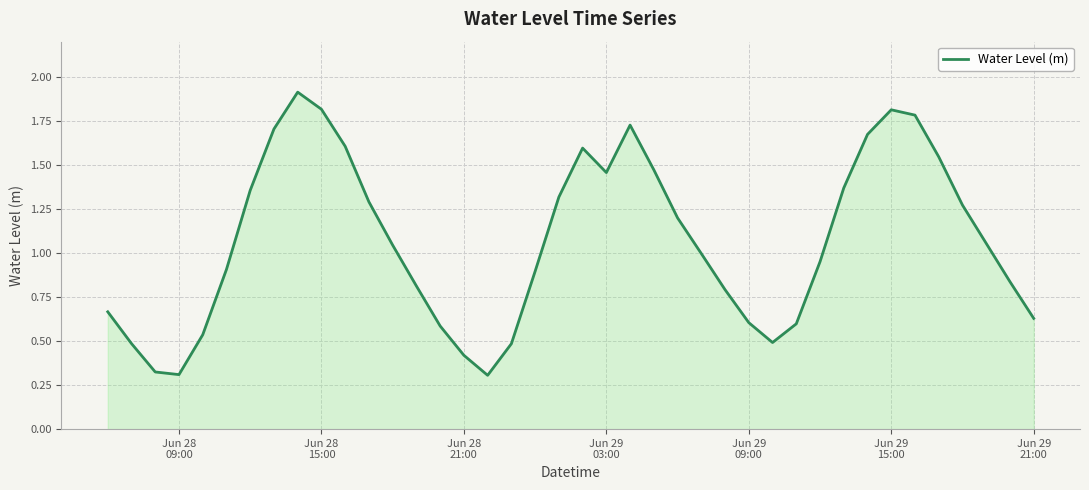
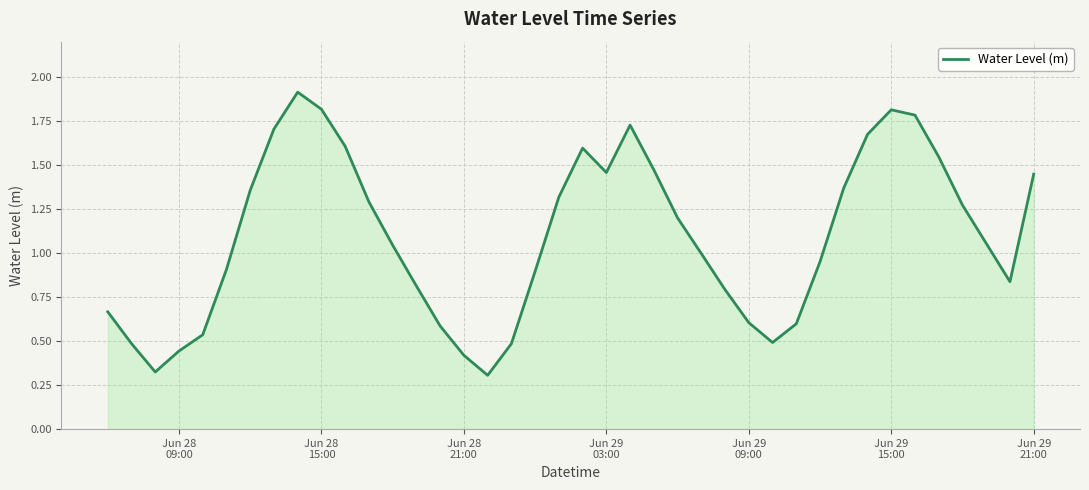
  {
-   "Jun 28 09:00": 0.31,
+   "Jun 28 09:00": 0.44,
    "Jun 28 15:00": 1.82,
    "Jun 28 21:00": 0.42,
    "Jun 29 03:00": 1.46,
    "Jun 29 09:00": 0.60,
    "Jun 29 15:00": 1.81,
-   "Jun 29 21:00": 0.63
+   "Jun 29 21:00": 1.45
  }
